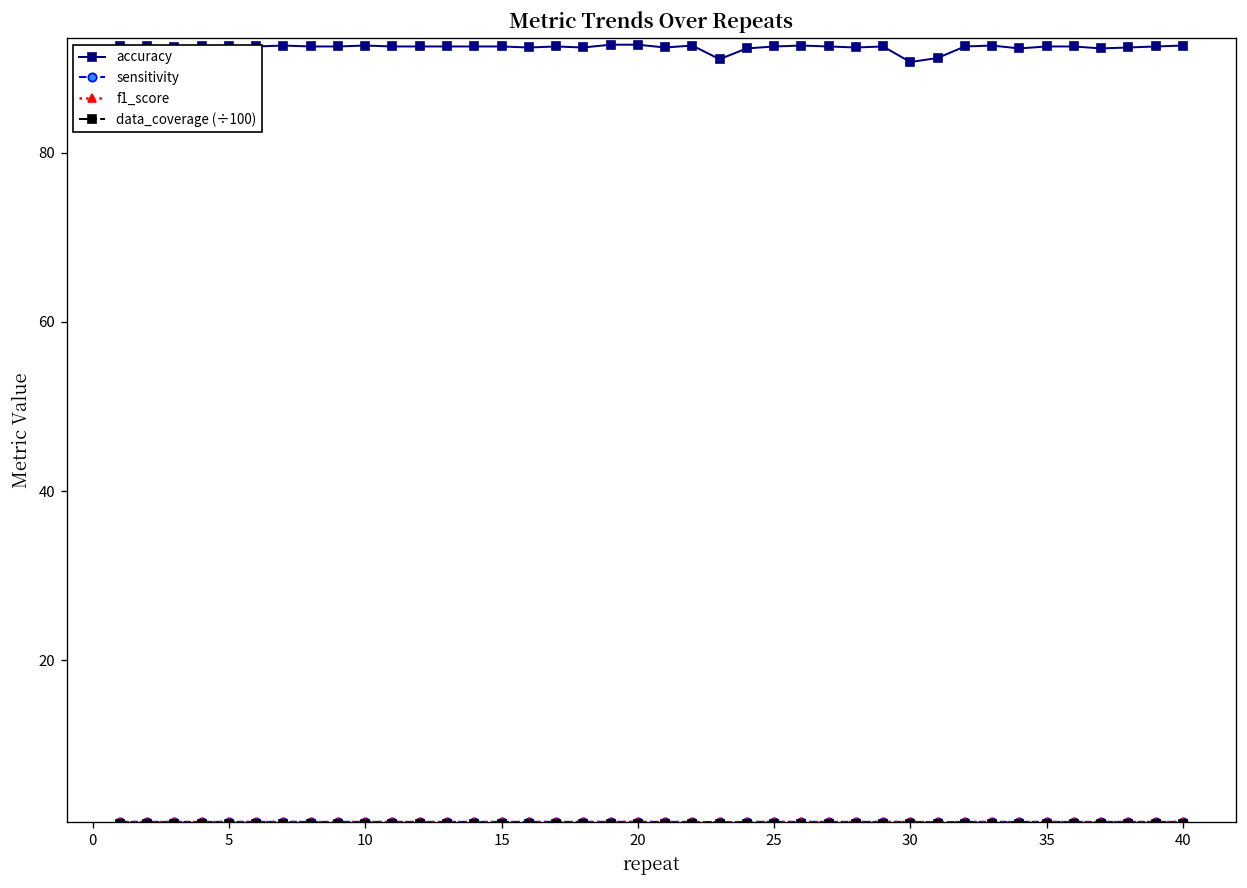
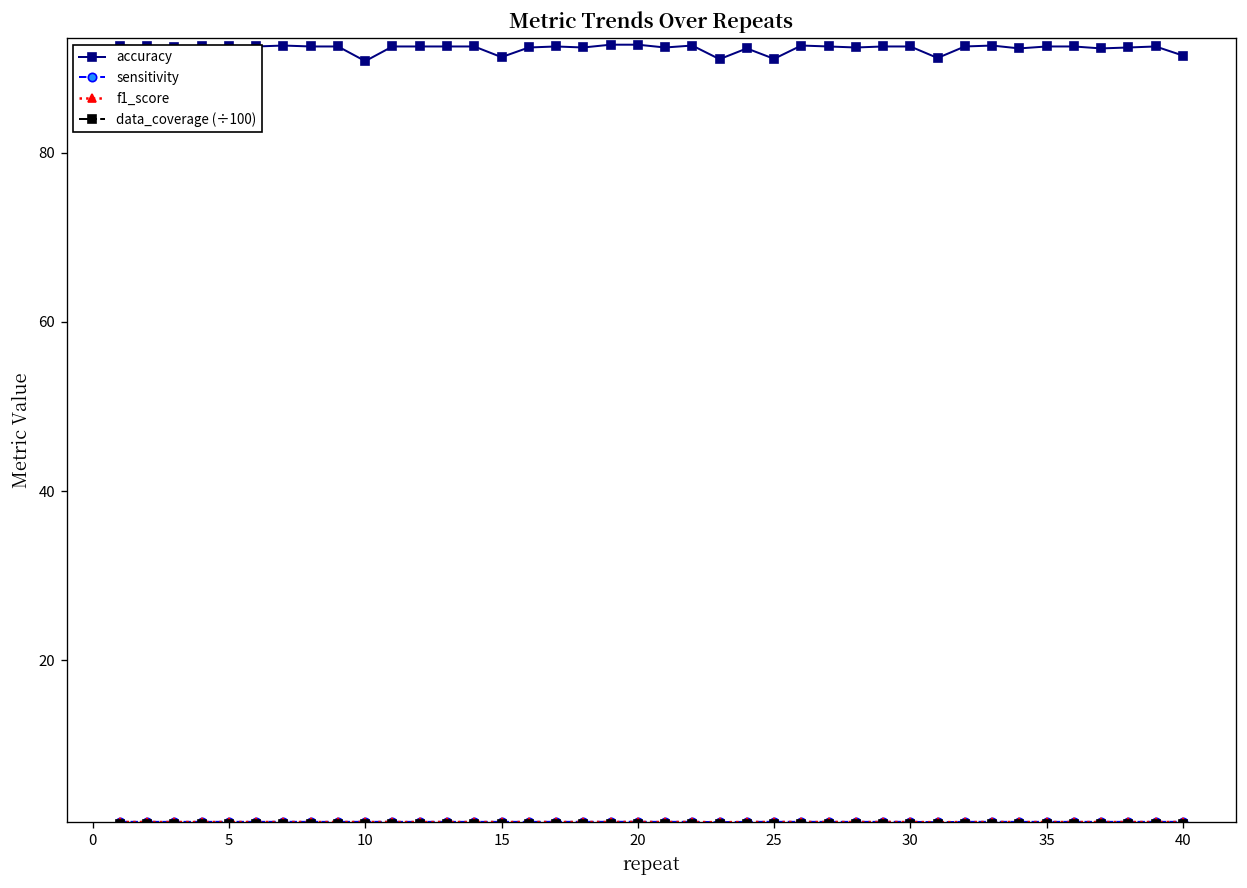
  {
    "accuracy": {
-     "10": 93,
-     "15": 93,
+     "10": 91,
+     "15": 91,
      "20": 93,
-     "25": 93,
-     "30": 91,
+     "25": 91,
+     "30": 93,
      "35": 93,
-     "40": 93
+     "40": 91
    }
  }
